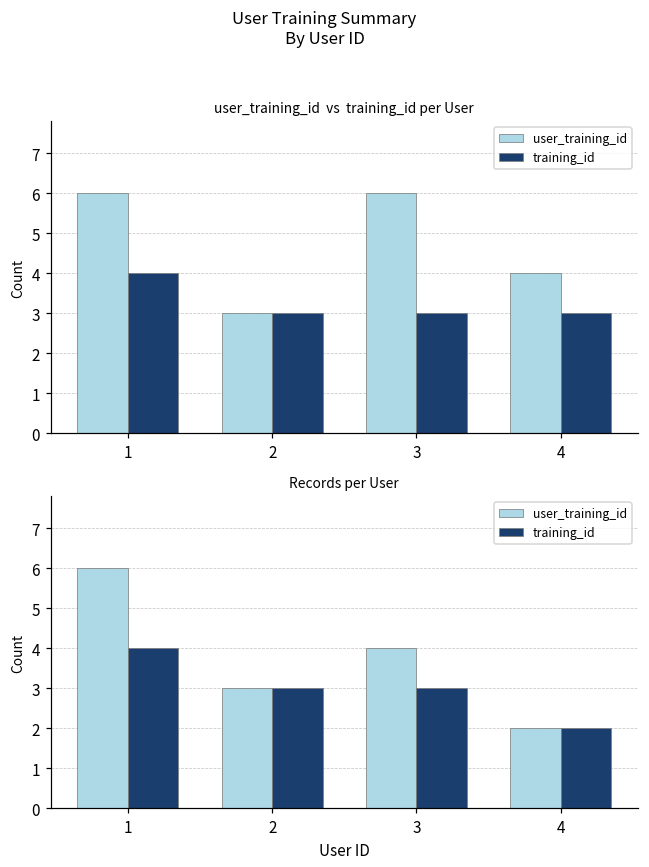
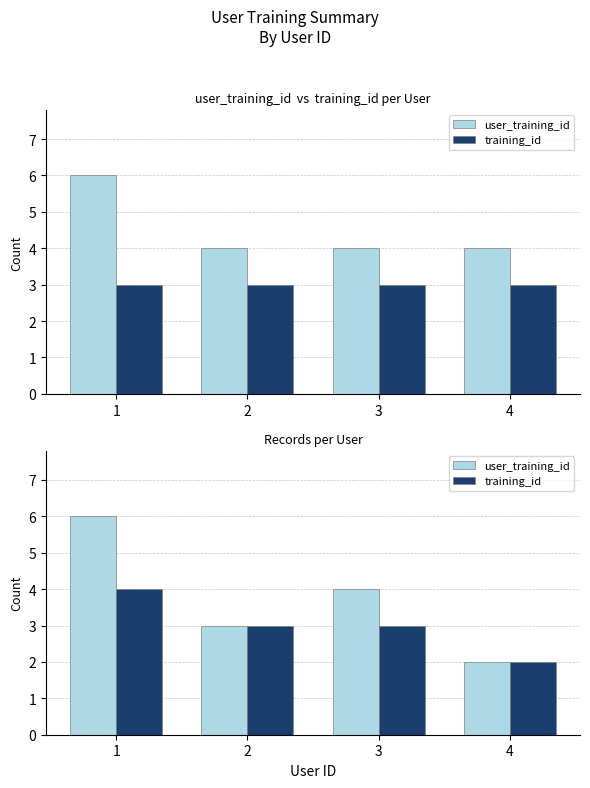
  {
    "user_training_id vs training_id per User": {
      "user_training_id": {
        "1": 6,
-       "2": 3,
-       "3": 6,
+       "2": 4,
+       "3": 4,
        "4": 4
      },
      "training_id": {
-       "1": 4,
+       "1": 3,
        "2": 3,
        "3": 3,
        "4": 3
      }
    },
    "Records per User": {
      "user_training_id": {
        "1": 6.0,
        "2": 3.0,
        "3": 4.0,
        "4": 2.0
      },
      "training_id": {
        "1": 4.0,
        "2": 3.0,
        "3": 3.0,
        "4": 2.0
      }
    }
  }
